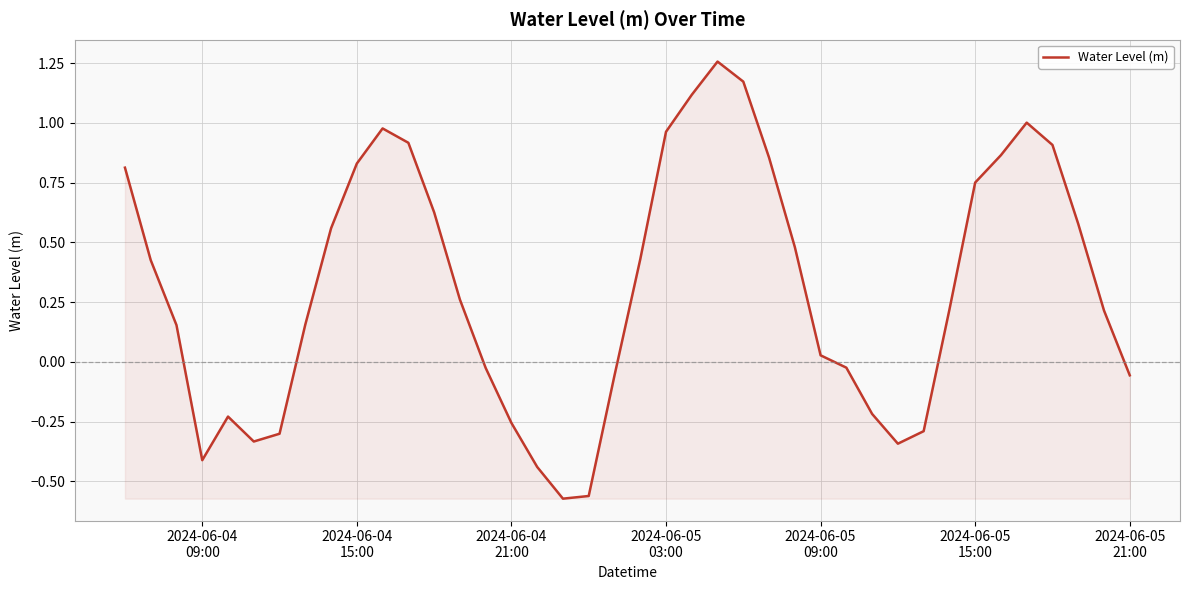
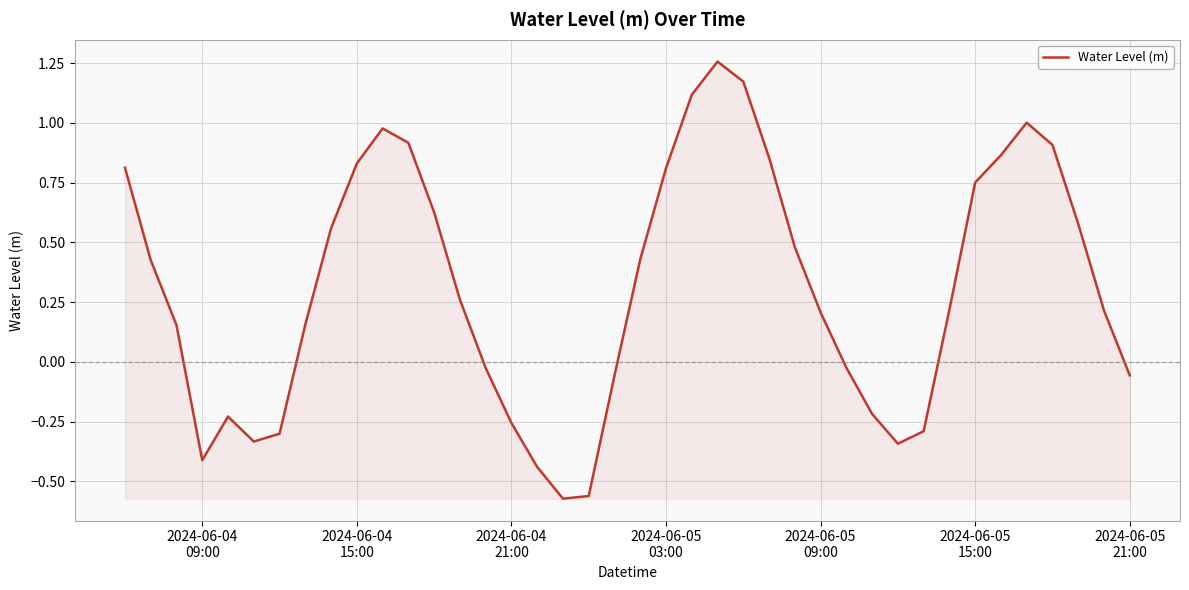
  {
    "2024-06-04 09:00": -0.41,
    "2024-06-04 15:00": 0.83,
    "2024-06-04 21:00": -0.26,
-   "2024-06-05 03:00": 0.96,
-   "2024-06-05 09:00": 0.03,
+   "2024-06-05 03:00": 0.81,
+   "2024-06-05 09:00": 0.21,
    "2024-06-05 15:00": 0.75,
    "2024-06-05 21:00": -0.06
  }
